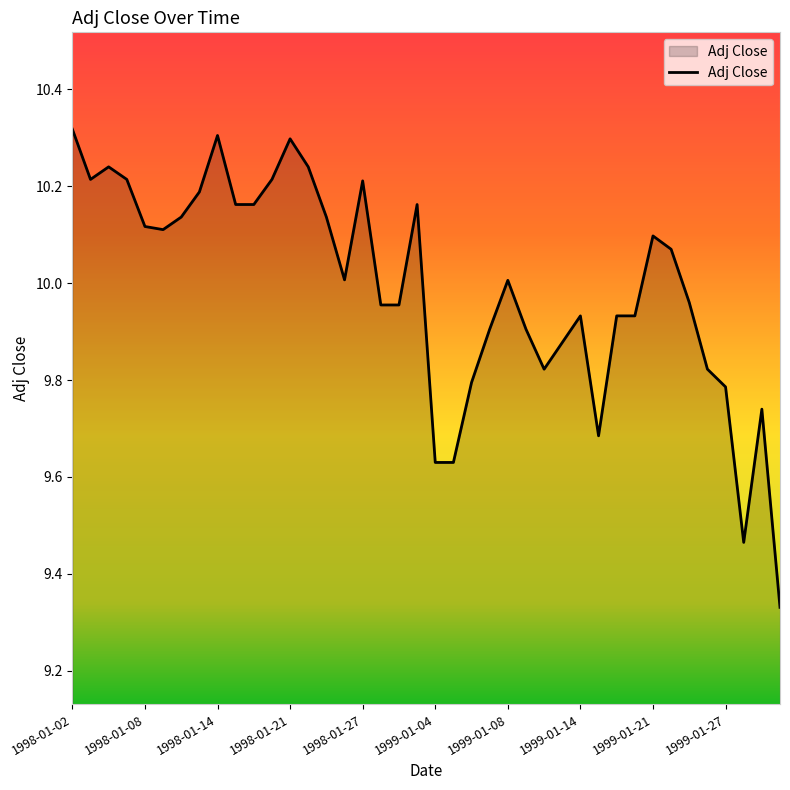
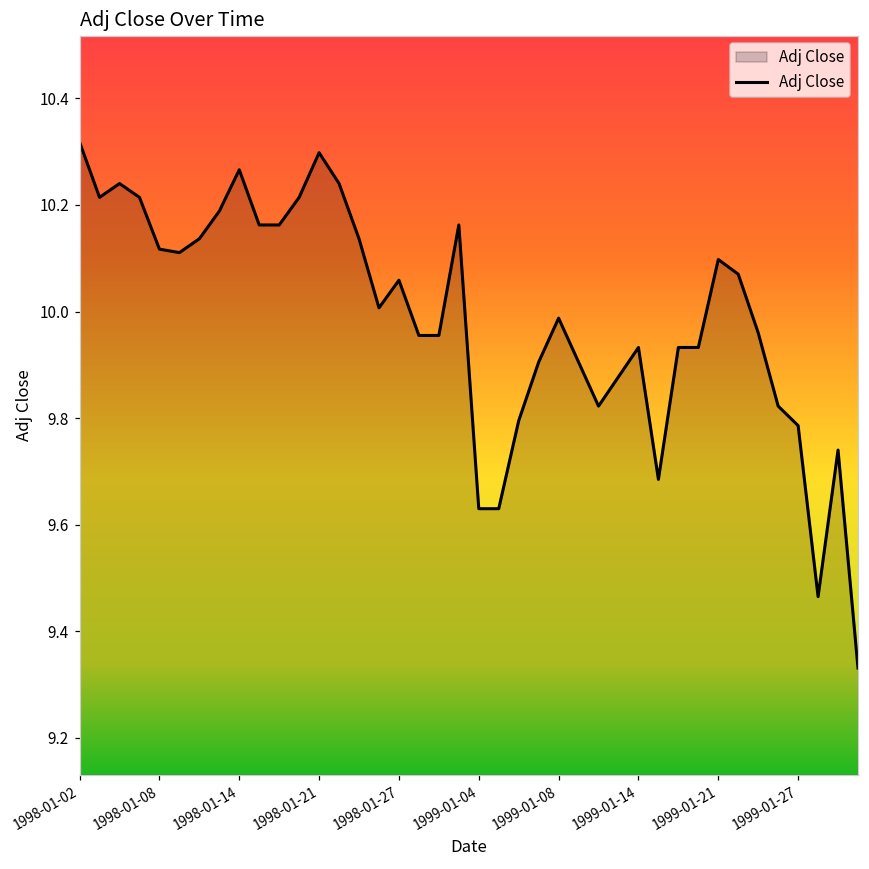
  {
    "1998-01-02": 10.32,
    "1998-01-08": 10.12,
-   "1998-01-14": 10.30,
+   "1998-01-14": 10.27,
    "1998-01-21": 10.30,
-   "1998-01-27": 10.21,
+   "1998-01-27": 10.06,
    "1999-01-04": 9.63,
-   "1999-01-08": 10.01,
+   "1999-01-08": 9.99,
    "1999-01-14": 9.93,
    "1999-01-21": 10.10,
    "1999-01-27": 9.79
  }
